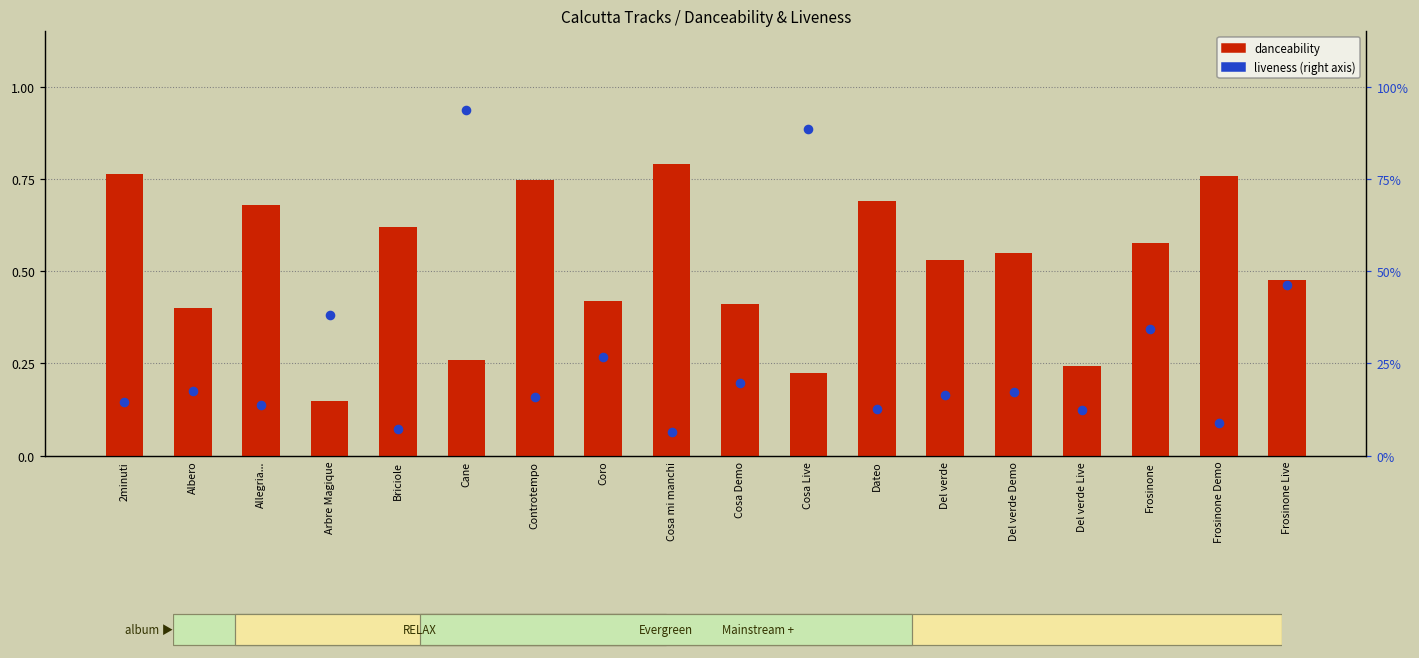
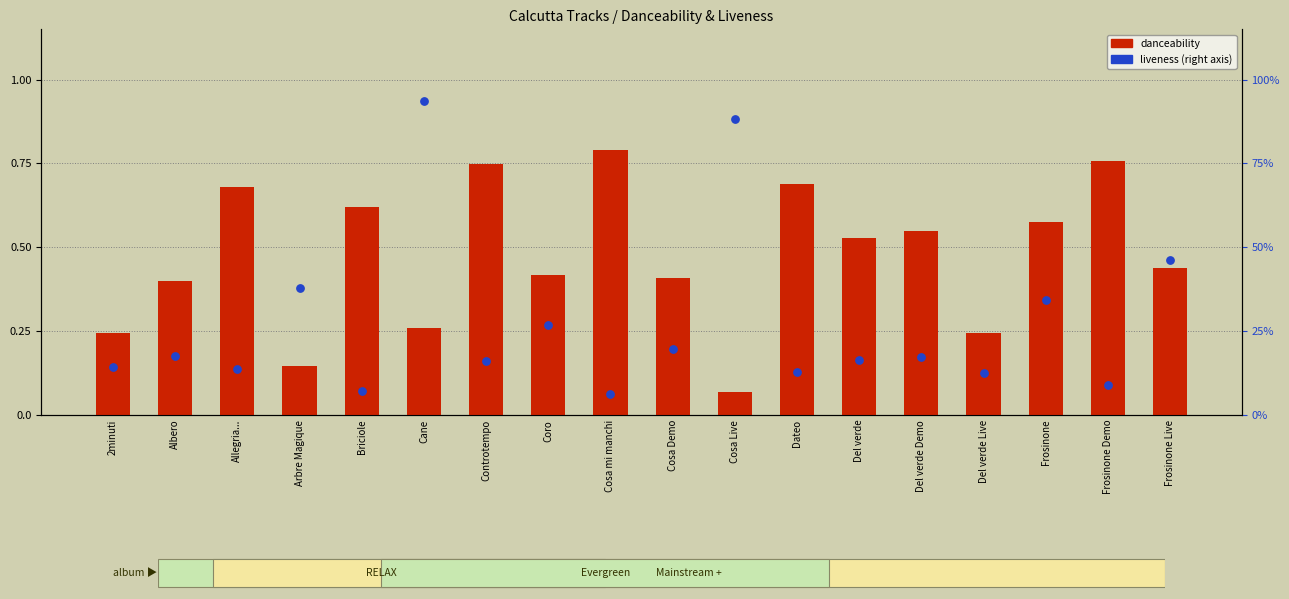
  {
    "danceability": {
-     "2minuti": 0.76,
+     "2minuti": 0.24,
      "Albero": 0.40,
      "Allegria...": 0.68,
      "Arbre Magique": 0.15,
      "Briciole": 0.62,
      "Cane": 0.26,
      "Controtempo": 0.75,
      "Coro": 0.42,
      "Cosa mi manchi": 0.79,
      "Cosa Demo": 0.41,
-     "Cosa Live": 0.22,
+     "Cosa Live": 0.07,
      "Dateo": 0.69,
      "Del verde": 0.53,
      "Del verde Demo": 0.55,
      "Del verde Live": 0.24,
      "Frosinone": 0.58,
      "Frosinone Demo": 0.76,
-     "Frosinone Live": 0.48
+     "Frosinone Live": 0.44
    }
  }
